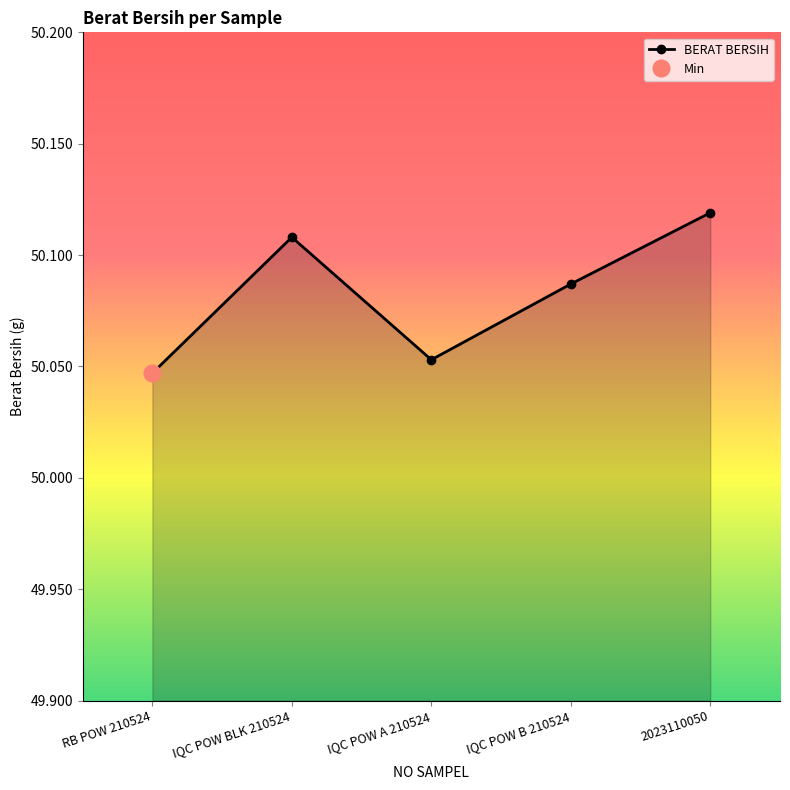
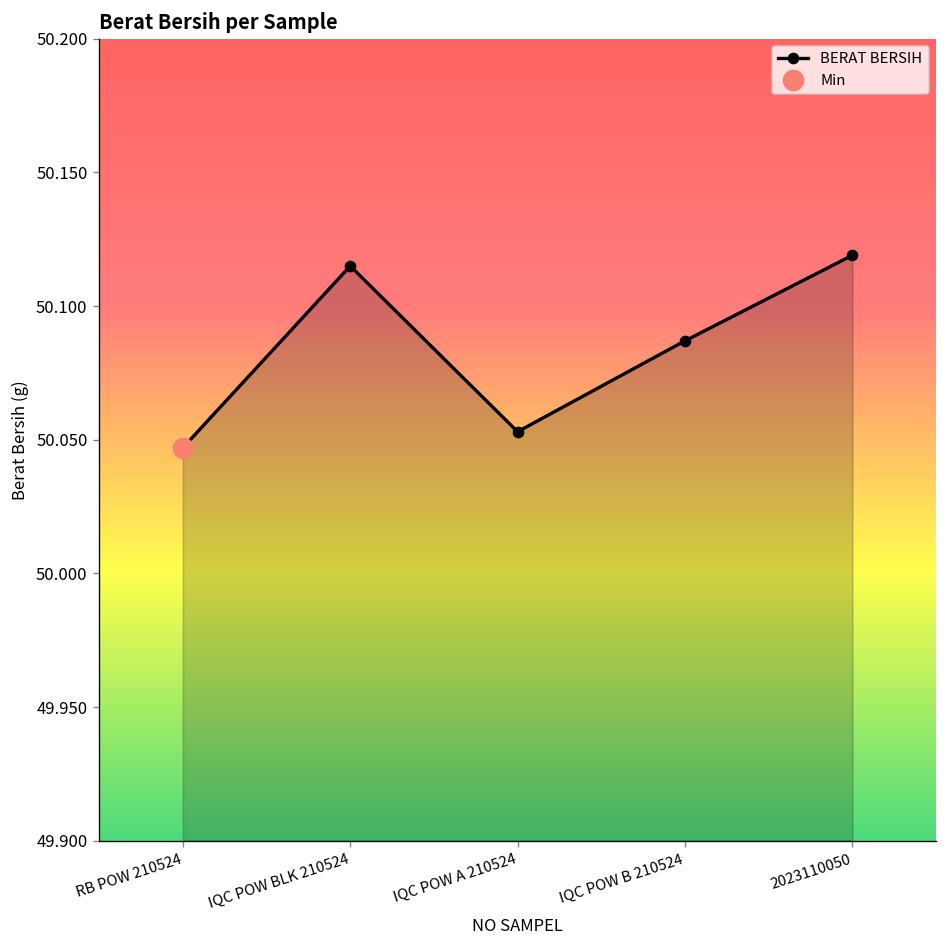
  {
    "BERAT BERSIH": {
-     "IQC POW BLK 210524": 50.108,
+     "IQC POW BLK 210524": 50.115,
      "IQC POW A 210524": 50.053,
      "IQC POW B 210524": 50.087,
      "2023110050": 50.119
    }
  }
